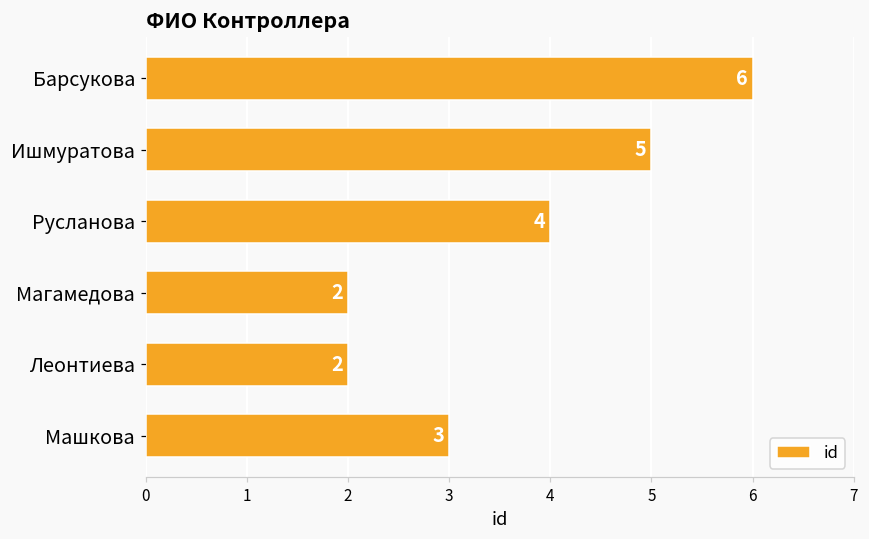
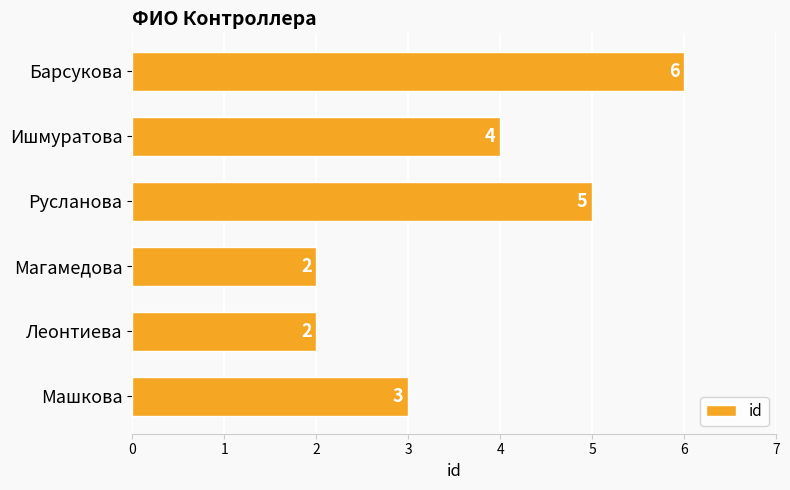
  {
    "Барсукова": 6,
-   "Ишмуратова": 5,
-   "Русланова": 4,
+   "Ишмуратова": 4,
+   "Русланова": 5,
    "Магамедова": 2,
    "Леонтиева": 2,
    "Машкова": 3
  }
